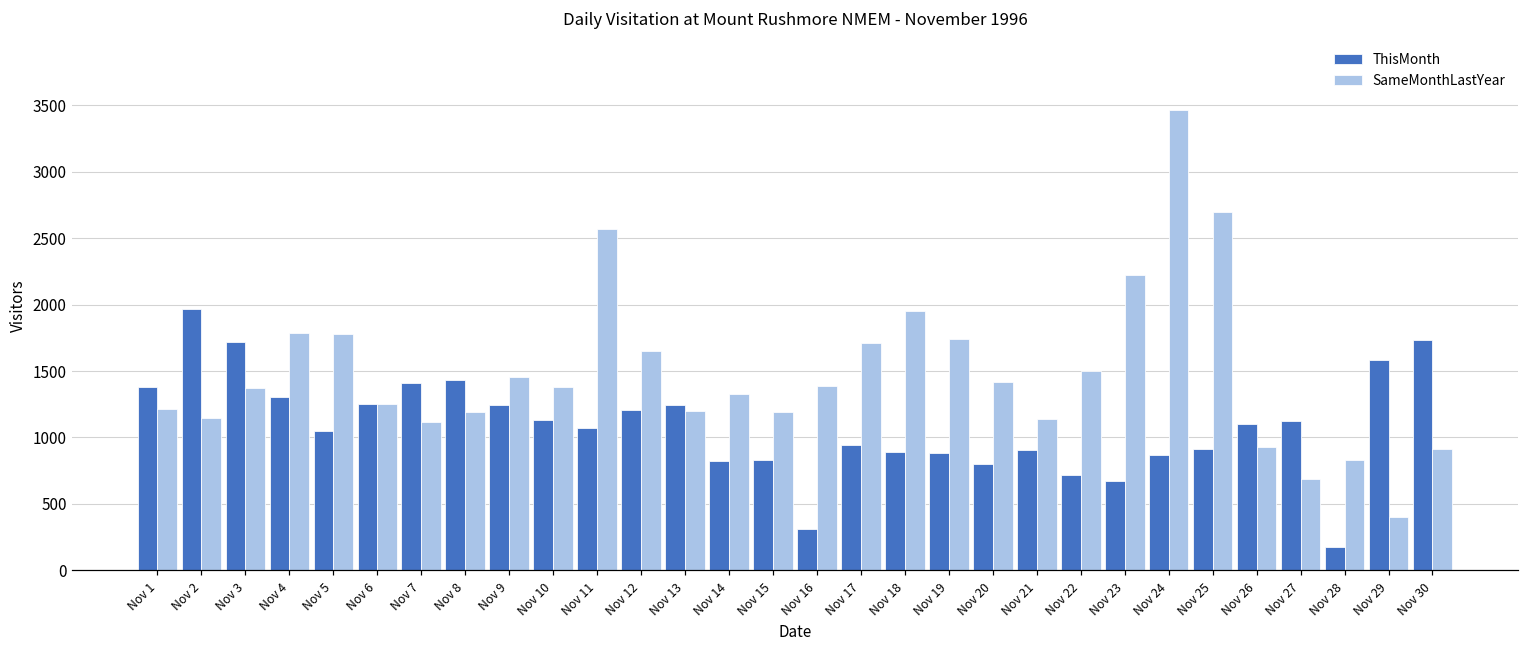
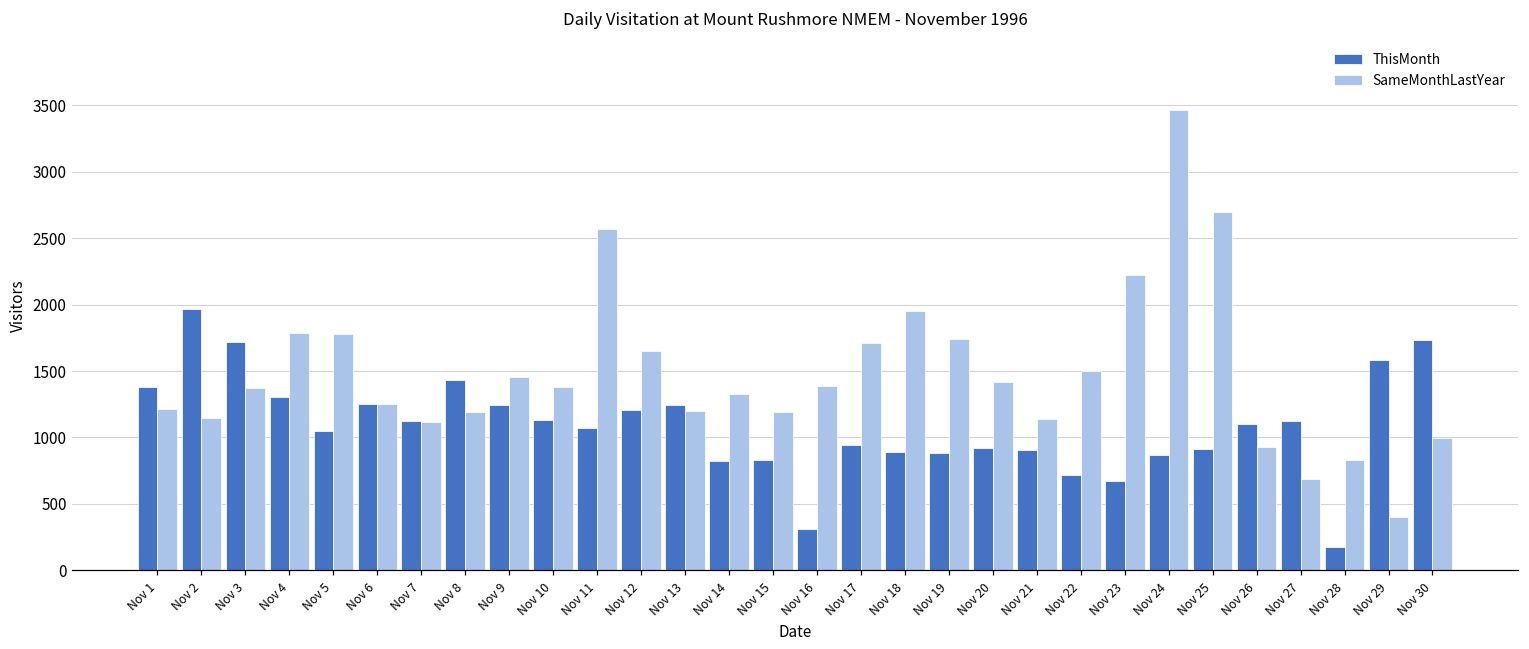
  {
    "ThisMonth": {
      "Nov 1": 1380,
      "Nov 2": 1970,
      "Nov 3": 1720,
      "Nov 4": 1310,
      "Nov 5": 1050,
      "Nov 6": 1260,
-     "Nov 7": 1410,
+     "Nov 7": 1130,
      "Nov 8": 1430,
      "Nov 9": 1250,
      "Nov 10": 1130,
      "Nov 11": 1070,
      "Nov 12": 1210,
      "Nov 13": 1240,
      "Nov 14": 820,
      "Nov 15": 830,
      "Nov 16": 310,
      "Nov 17": 940,
      "Nov 18": 890,
      "Nov 19": 890,
-     "Nov 20": 800,
+     "Nov 20": 920,
      "Nov 21": 900,
      "Nov 22": 720,
      "Nov 23": 670,
      "Nov 24": 870,
      "Nov 25": 920,
      "Nov 26": 1100,
      "Nov 27": 1130,
      "Nov 28": 180,
      "Nov 29": 1580,
      "Nov 30": 1740
    },
    "SameMonthLastYear": {
      "Nov 1": 1210,
      "Nov 2": 1140,
      "Nov 3": 1370,
      "Nov 4": 1780,
      "Nov 5": 1780,
      "Nov 6": 1250,
      "Nov 7": 1120,
      "Nov 8": 1190,
      "Nov 9": 1450,
      "Nov 10": 1380,
      "Nov 11": 2570,
      "Nov 12": 1650,
      "Nov 13": 1200,
      "Nov 14": 1330,
      "Nov 15": 1190,
      "Nov 16": 1390,
      "Nov 17": 1710,
      "Nov 18": 1950,
      "Nov 19": 1740,
      "Nov 20": 1410,
      "Nov 21": 1140,
      "Nov 22": 1500,
      "Nov 23": 2220,
      "Nov 24": 3470,
      "Nov 25": 2700,
      "Nov 26": 930,
      "Nov 27": 690,
      "Nov 28": 830,
      "Nov 29": 400,
-     "Nov 30": 910
+     "Nov 30": 990
    }
  }
